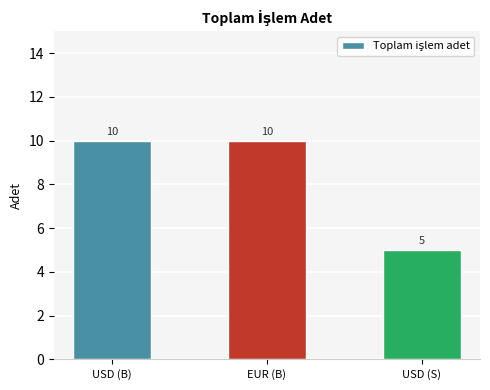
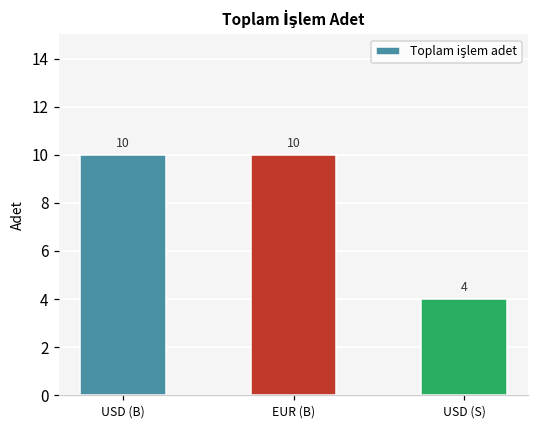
  {
    "USD (B)": 10,
    "EUR (B)": 10,
-   "USD (S)": 5
+   "USD (S)": 4
  }
